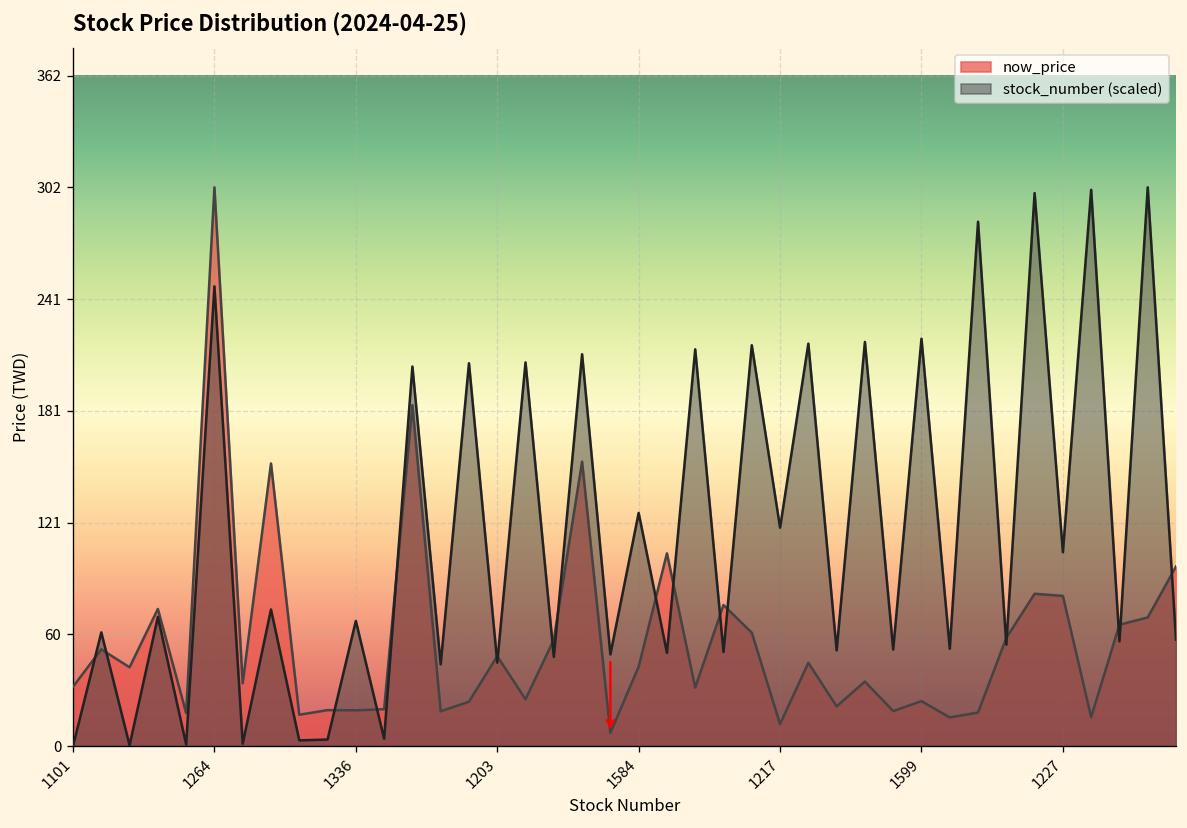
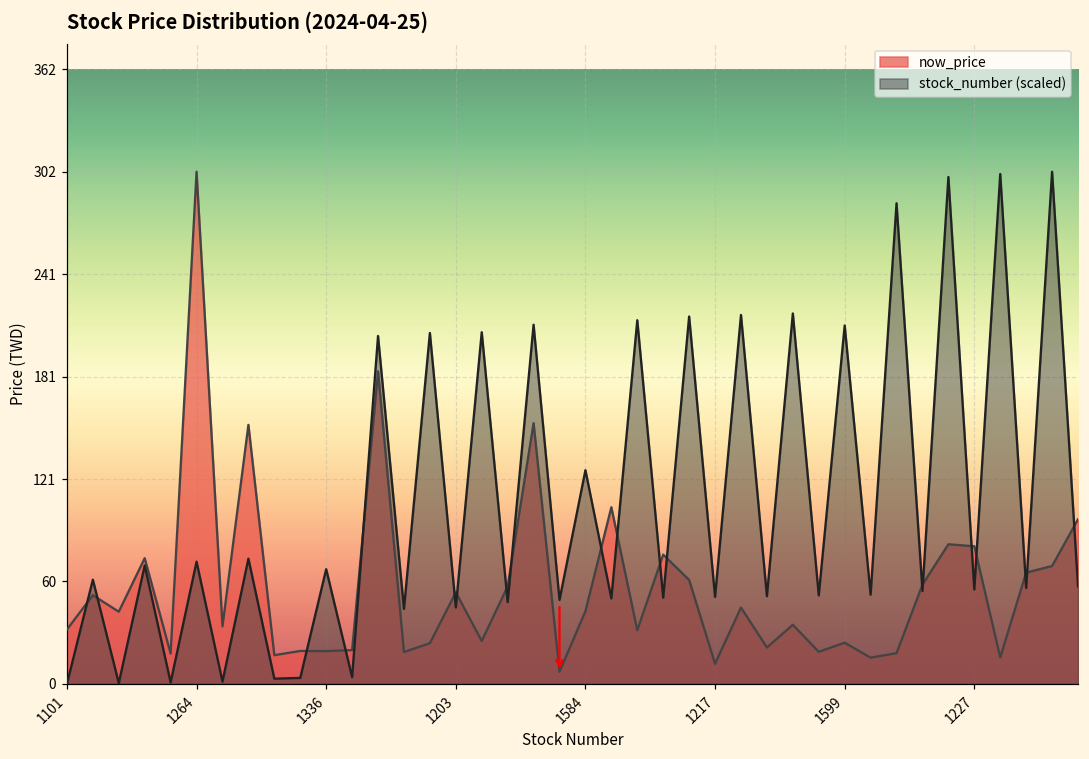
  {
    "now_price": {
      "1101": 32,
      "1264": 302,
      "1336": 19,
-     "1203": 49,
+     "1203": 54,
      "1584": 43,
      "1217": 12,
      "1599": 24,
      "1227": 81
    },
    "stock_number (scaled)": {
      "1101": 0,
-     "1264": 248,
+     "1264": 72,
      "1336": 68,
      "1203": 45,
      "1584": 126,
-     "1217": 118,
-     "1599": 220,
-     "1227": 105
+     "1217": 51,
+     "1599": 211,
+     "1227": 56
    }
  }
